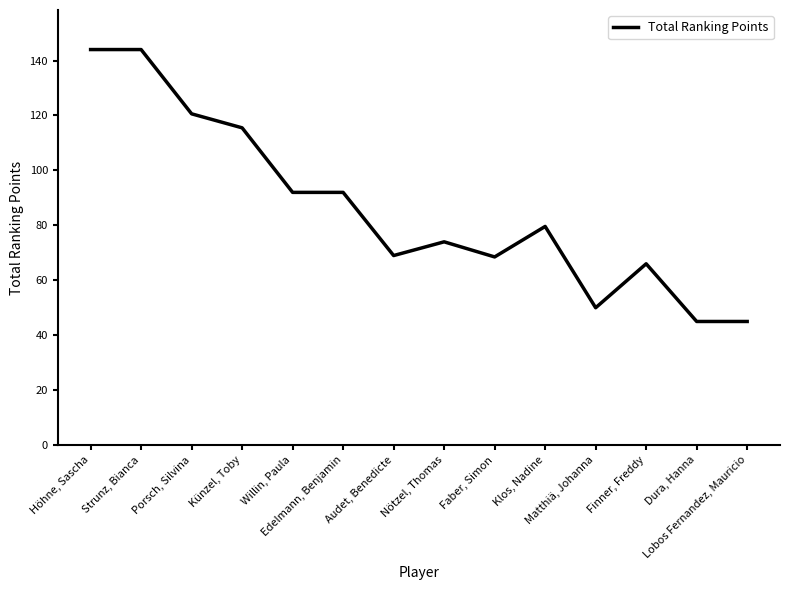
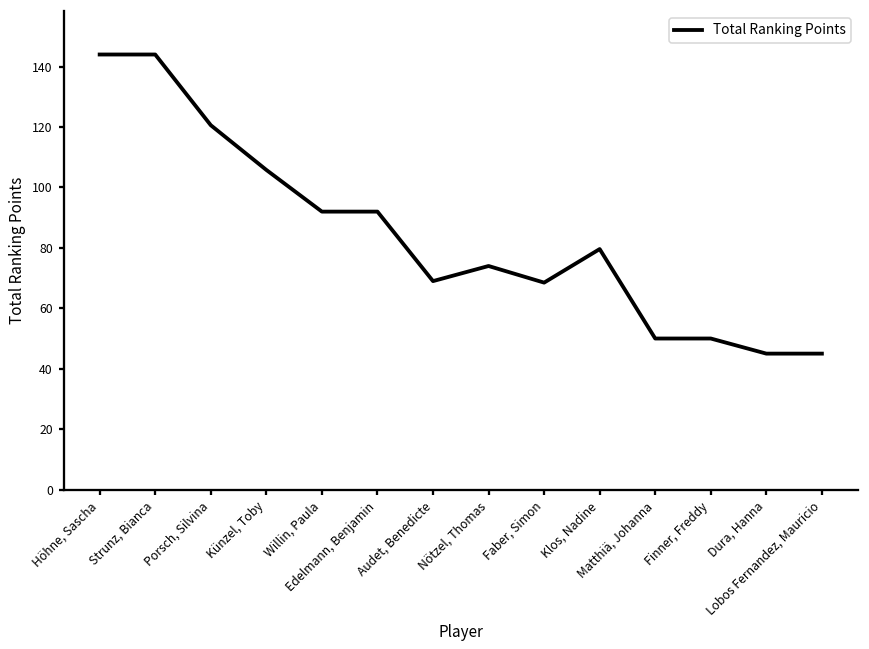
  {
    "Höhne, Sascha": 144,
    "Strunz, Bianca": 144,
    "Porsch, Silvina": 121,
-   "Künzel, Toby": 116,
+   "Künzel, Toby": 106,
    "Willin, Paula": 92,
    "Edelmann, Benjamin": 92,
    "Audet, Benedicte": 69,
    "Nötzel, Thomas": 74,
    "Faber, Simon": 69,
    "Klos, Nadine": 80,
    "Matthiä, Johanna": 50,
-   "Finner, Freddy": 66,
+   "Finner, Freddy": 50,
    "Dura, Hanna": 45,
    "Lobos Fernandez, Mauricio": 45
  }
